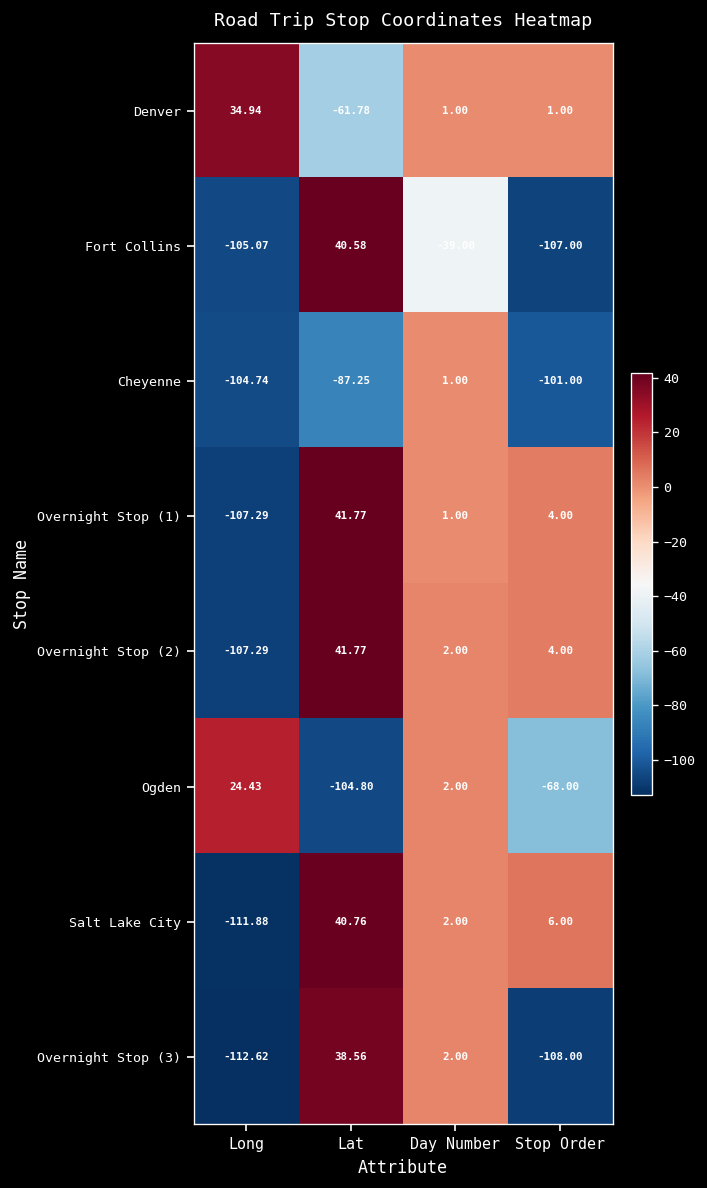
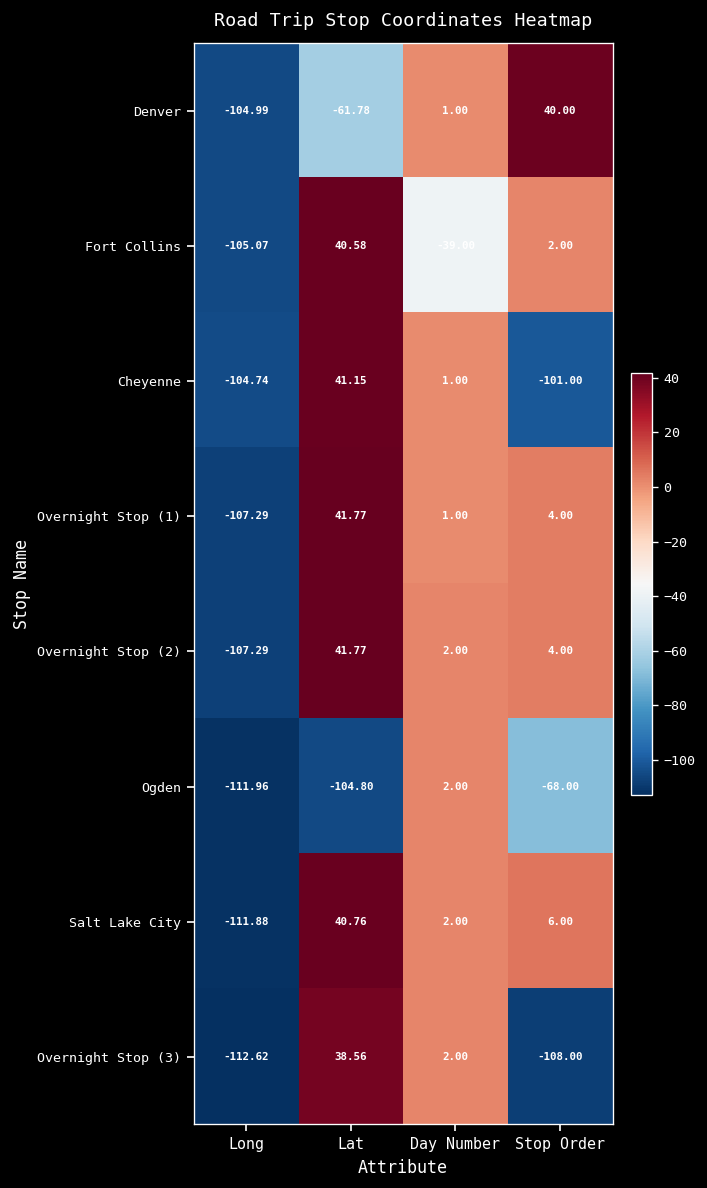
  {
    "Denver": {
-     "Long": 34.94,
+     "Long": -104.99,
      "Lat": -61.78,
      "Day Number": 1.00,
-     "Stop Order": 1.00
+     "Stop Order": 40.00
    },
    "Fort Collins": {
      "Long": -105.07,
      "Lat": 40.58,
-     "Stop Order": -107.00
+     "Stop Order": 2.00
    },
    "Cheyenne": {
      "Long": -104.74,
-     "Lat": -87.25,
+     "Lat": 41.15,
      "Day Number": 1.00,
      "Stop Order": -101.00
    },
    "Overnight Stop (1)": {
      "Long": -107.29,
      "Lat": 41.77,
      "Day Number": 1.00,
      "Stop Order": 4.00
    },
    "Overnight Stop (2)": {
      "Long": -107.29,
      "Lat": 41.77,
      "Day Number": 2.00,
      "Stop Order": 4.00
    },
    "Ogden": {
-     "Long": 24.43,
+     "Long": -111.96,
      "Lat": -104.80,
      "Day Number": 2.00,
      "Stop Order": -68.00
    },
    "Salt Lake City": {
      "Long": -111.88,
      "Lat": 40.76,
      "Day Number": 2.00,
      "Stop Order": 6.00
    },
    "Overnight Stop (3)": {
      "Long": -112.62,
      "Lat": 38.56,
      "Day Number": 2.00,
      "Stop Order": -108.00
    }
  }
